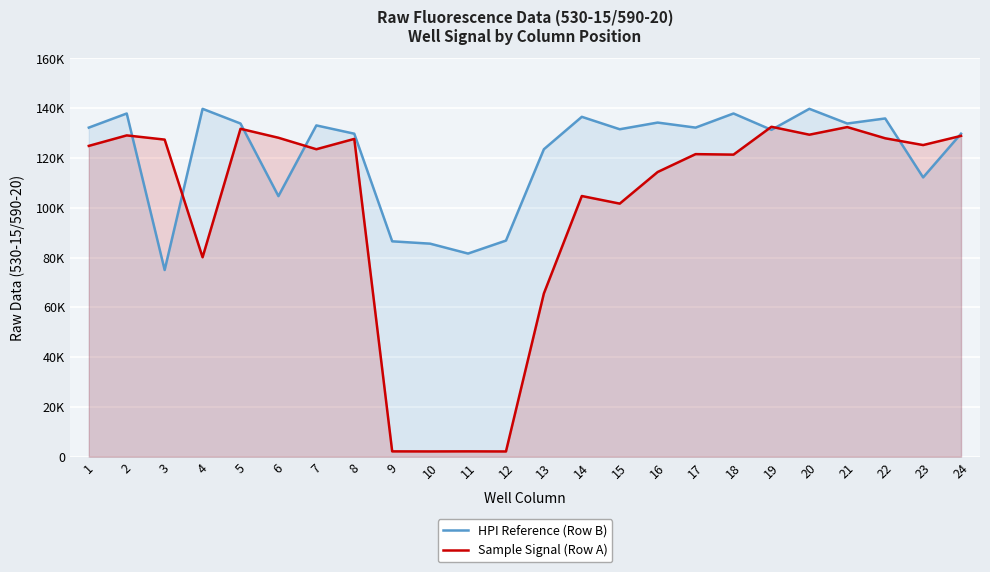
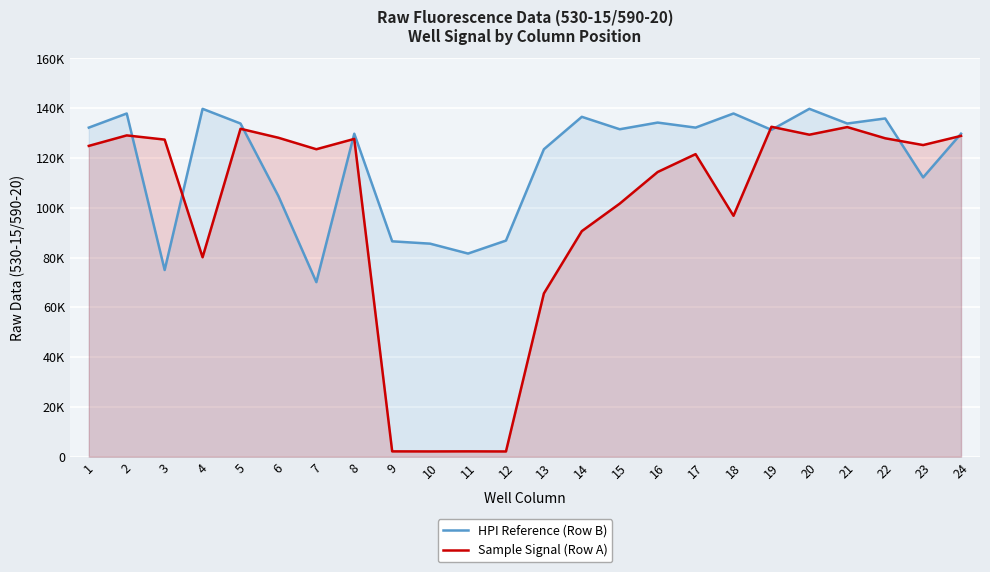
  {
    "HPI Reference (Row B)": {
      "1": 132000,
      "2": 138000,
      "3": 75000,
      "4": 140000,
      "5": 134000,
      "6": 105000,
-     "7": 133000,
+     "7": 70000,
      "8": 130000,
      "9": 86000,
      "10": 86000,
      "11": 82000,
      "12": 87000,
      "13": 123000,
      "14": 137000,
      "15": 132000,
      "16": 134000,
      "17": 132000,
      "18": 138000,
      "19": 131000,
      "20": 140000,
      "21": 134000,
      "22": 136000,
      "23": 112000
    },
    "Sample Signal (Row A)": {
      "1": 125000,
      "2": 129000,
      "3": 127000,
      "4": 80000,
      "5": 132000,
      "6": 128000,
      "7": 123000,
      "8": 128000,
      "9": 2000,
      "10": 2000,
      "11": 2000,
      "12": 2000,
      "13": 66000,
-     "14": 105000,
+     "14": 91000,
      "15": 102000,
      "16": 114000,
      "17": 122000,
-     "18": 121000,
+     "18": 97000,
      "19": 133000,
      "20": 129000,
      "21": 132000,
      "22": 128000,
      "23": 125000
    }
  }
